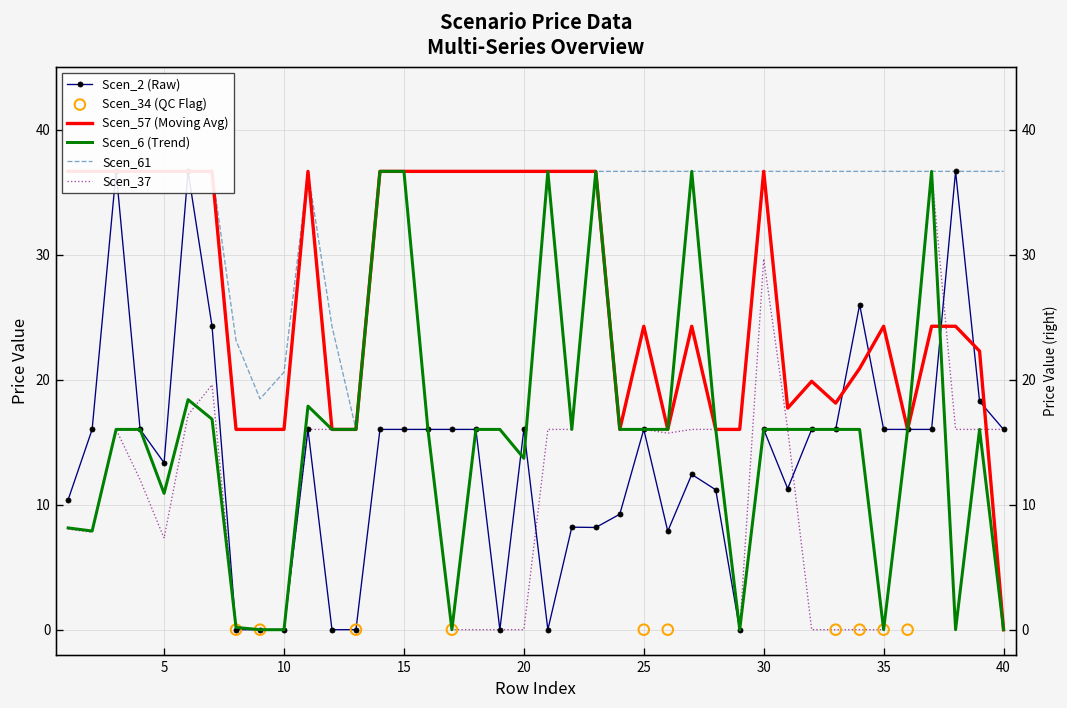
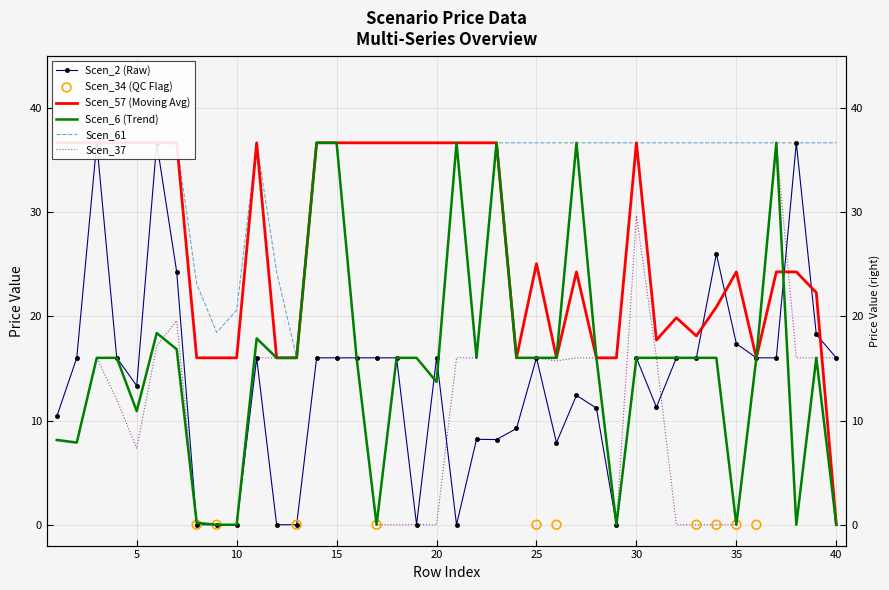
  {
    "Scen_2 (Raw)": {
      "5": 13.3,
      "15": 16.0,
      "20": 16.0,
-     "35": 16.0
+     "35": 17.4
    },
    "Scen_57 (Moving Avg)": {
      "10": 16.0,
-     "25": 24.3,
+     "25": 25.1,
      "35": 24.3
    },
    "Scen_6 (Trend)": {
      "5": 10.9,
      "20": 13.7
    },
    "Scen_61": {
      "10": 20.6,
      "25": 36.7,
      "35": 36.7,
      "40": 36.7
    },
    "Scen_37": {
      "5": 7.3,
      "20": 0.0,
      "30": 29.7
    }
  }
